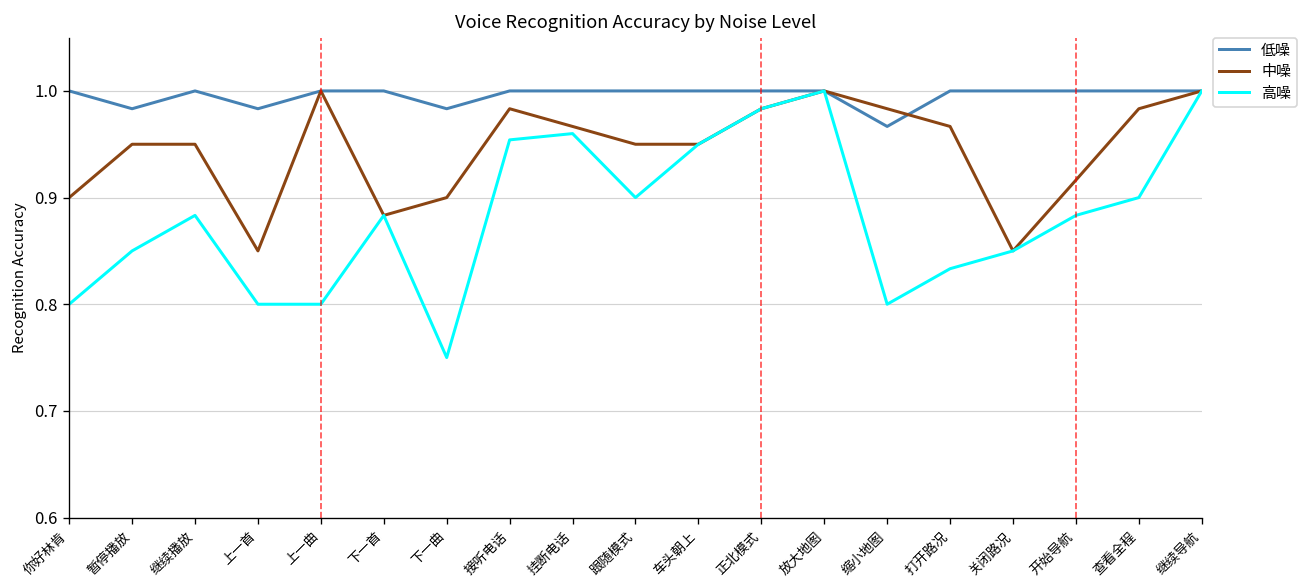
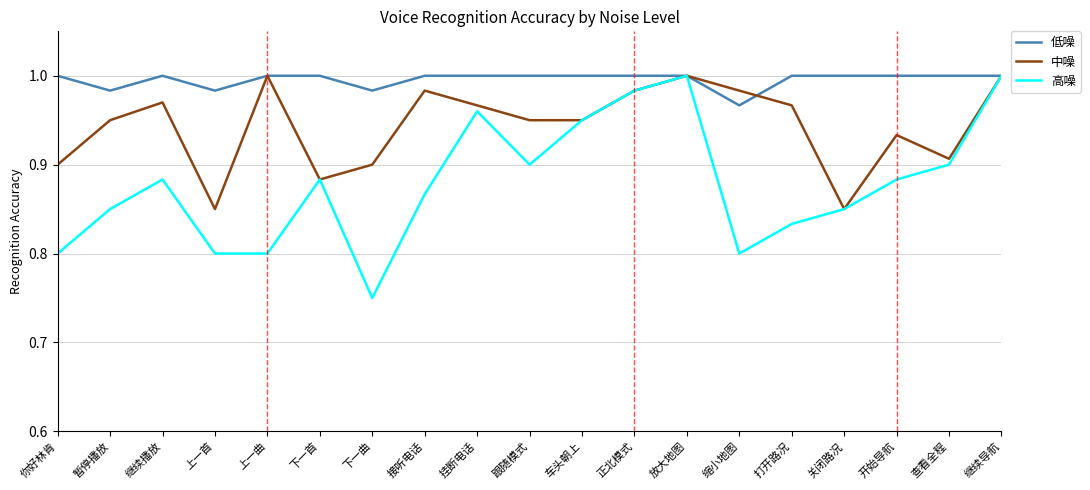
  {
    "低噪": {
      "你好林肯": 1.00,
      "暂停播放": 0.98,
      "继续播放": 1.00,
      "上一首": 0.98,
      "下一首": 1.00,
      "下一曲": 0.98,
      "接听电话": 1.00,
      "挂断电话": 1.00,
      "跟随模式": 1.00,
      "车头朝上": 1.00,
      "正北模式": 1.00,
      "缩小地图": 0.97,
      "打开路况": 1.00,
      "关闭路况": 1.00,
      "开始导航": 1.00,
      "查看全程": 1.00
    },
    "中噪": {
      "你好林肯": 0.90,
      "暂停播放": 0.95,
-     "继续播放": 0.95,
+     "继续播放": 0.97,
      "上一首": 0.85,
      "下一曲": 0.90,
      "接听电话": 0.98,
      "挂断电话": 0.97,
      "跟随模式": 0.95,
      "缩小地图": 0.98,
      "打开路况": 0.97,
-     "开始导航": 0.92,
-     "查看全程": 0.98
+     "开始导航": 0.93,
+     "查看全程": 0.91
    },
    "高噪": {
      "你好林肯": 0.80,
      "暂停播放": 0.85,
      "继续播放": 0.88,
      "上一首": 0.80,
      "上一曲": 0.80,
      "下一曲": 0.75,
-     "接听电话": 0.95,
+     "接听电话": 0.87,
      "挂断电话": 0.96,
      "跟随模式": 0.90,
      "缩小地图": 0.80,
      "打开路况": 0.83,
      "开始导航": 0.88,
      "查看全程": 0.90
    }
  }
